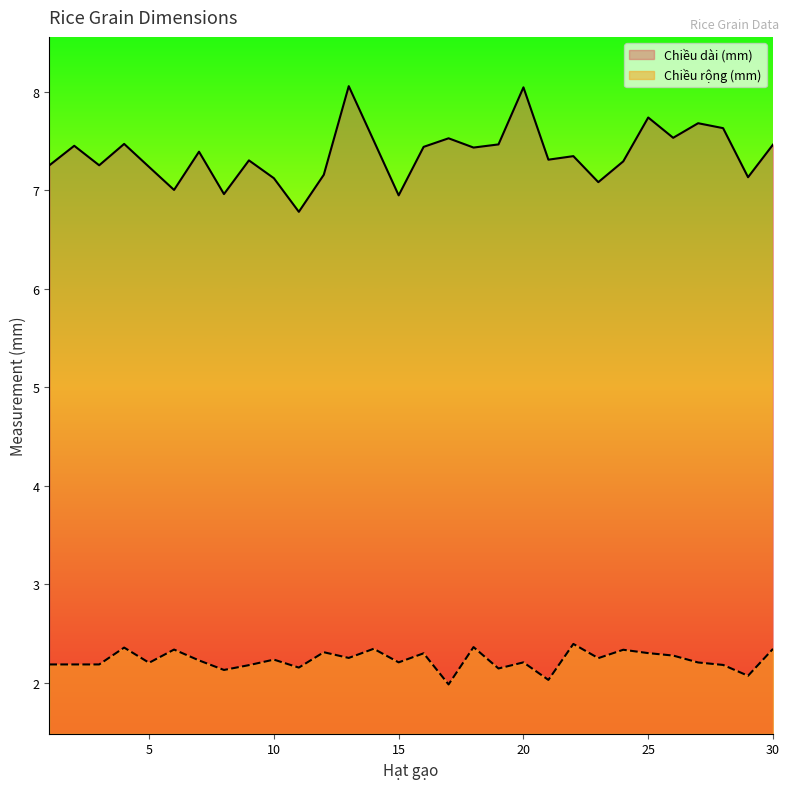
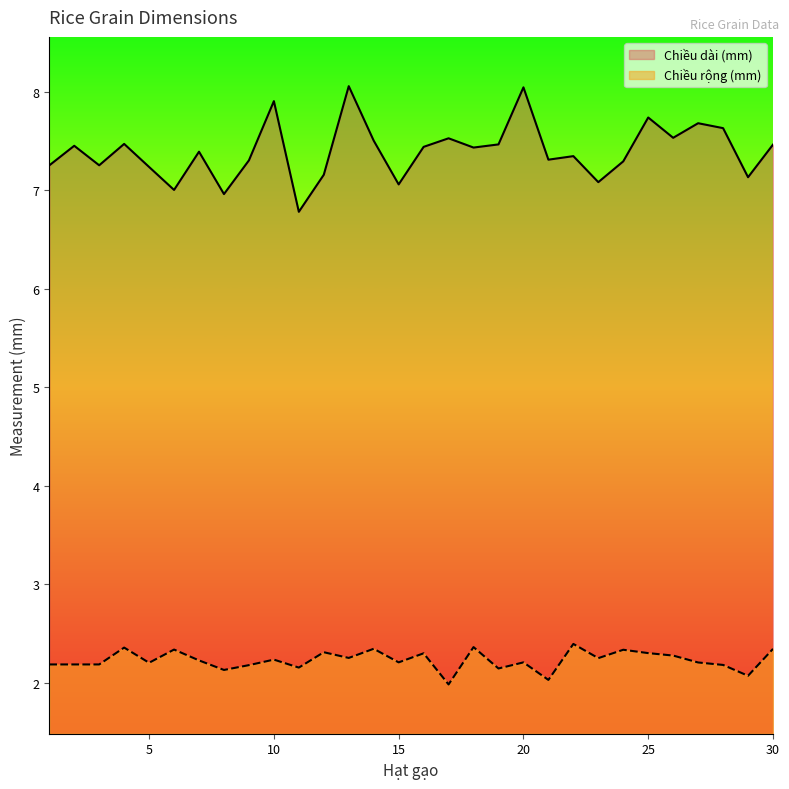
  {
    "Chiều dài (mm)": {
      "5": 7.2,
-     "10": 7.1,
-     "15": 6.9,
+     "10": 7.9,
+     "15": 7.1,
      "20": 8.0,
      "25": 7.7,
      "30": 7.5
    },
    "Chiều rộng (mm)": {
      "5": 2.2,
      "10": 2.2,
      "15": 2.2,
      "20": 2.2,
      "25": 2.3,
      "30": 2.3
    }
  }
